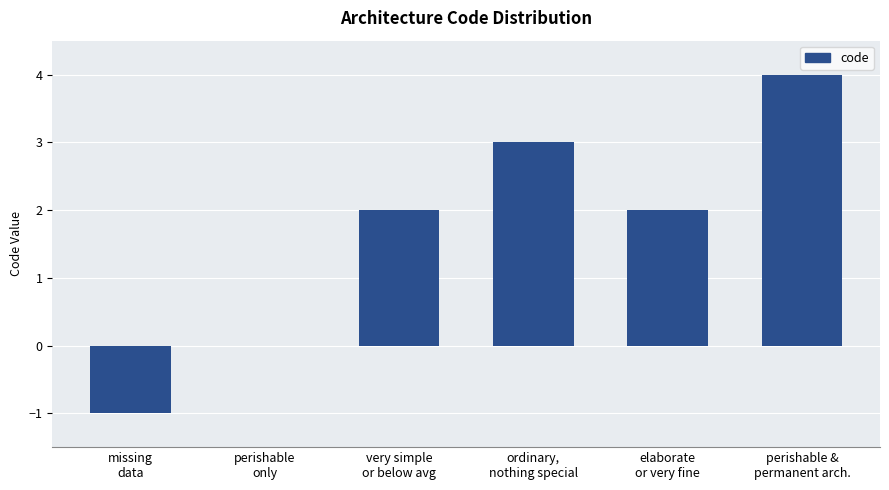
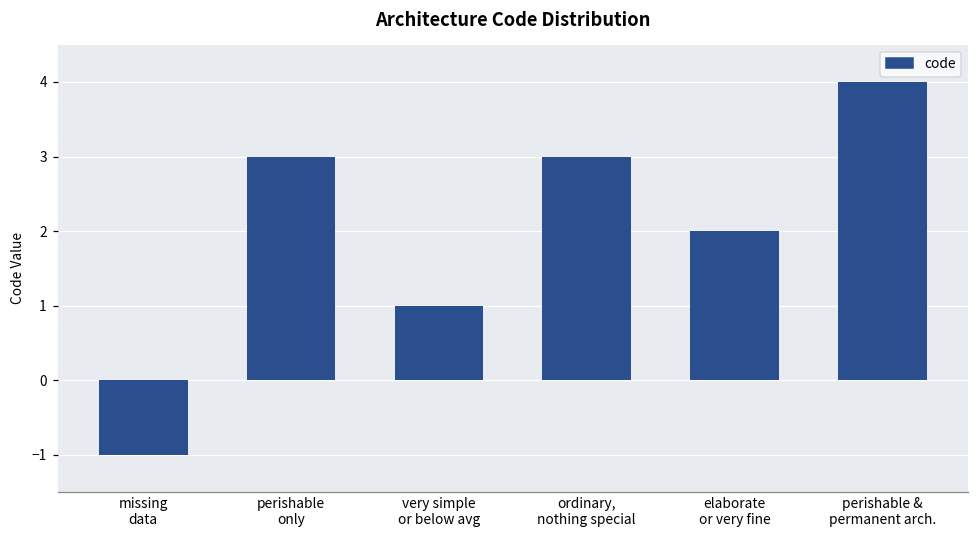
  {
    "missing data": -1,
-   "perishable only": 0,
-   "very simple or below avg": 2,
+   "perishable only": 3,
+   "very simple or below avg": 1,
    "ordinary, nothing special": 3,
    "elaborate or very fine": 2,
    "perishable & permanent arch.": 4
  }
